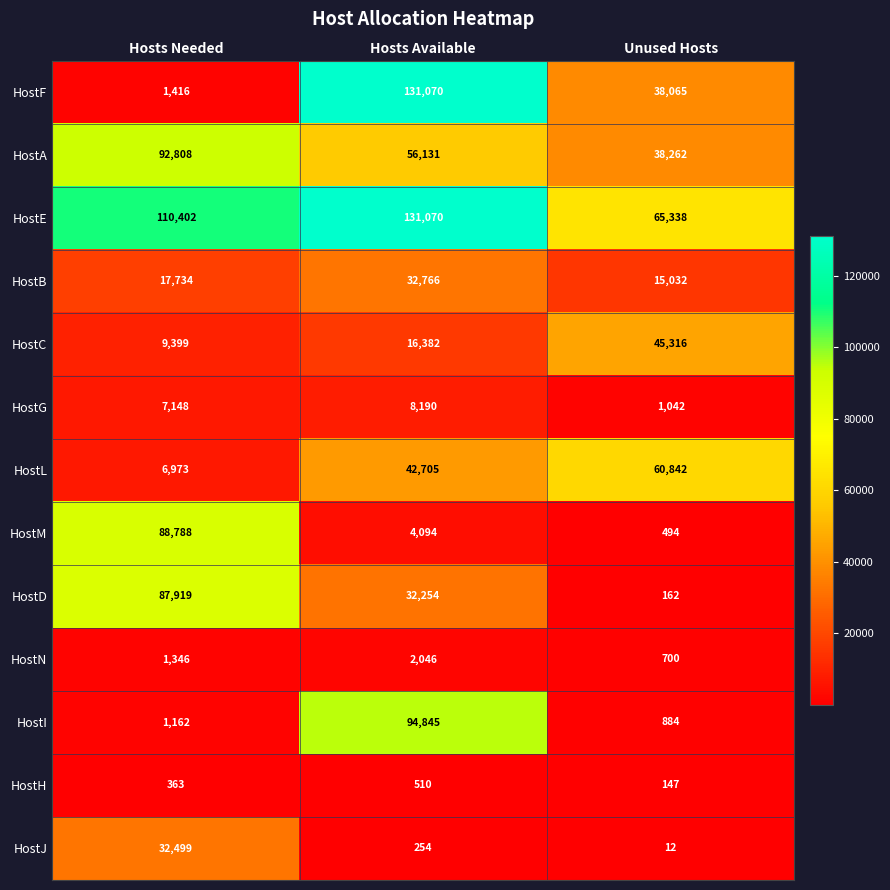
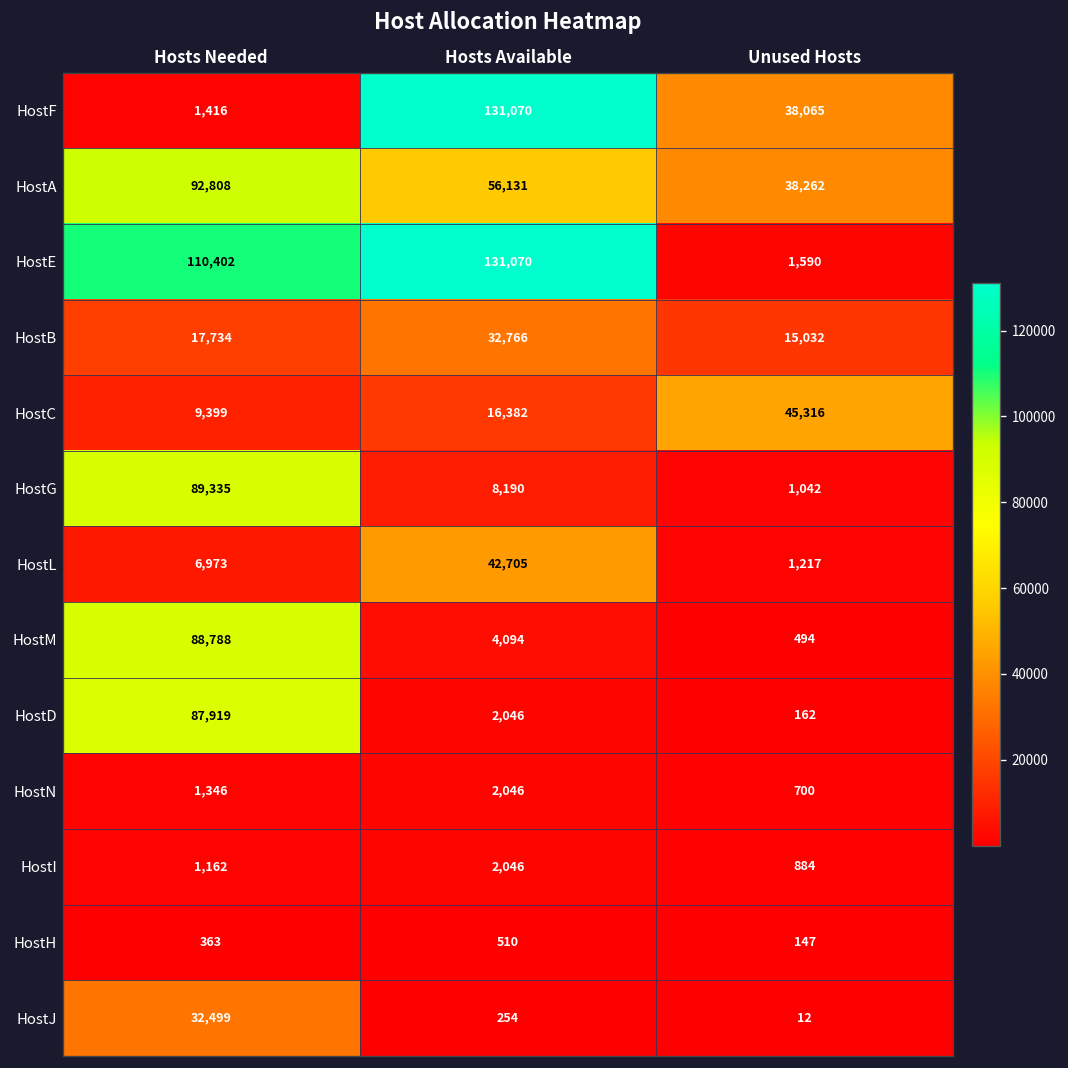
  {
    "HostF": {
      "Hosts Needed": "1,416",
      "Hosts Available": "131,070",
      "Unused Hosts": "38,065"
    },
    "HostA": {
      "Hosts Needed": "92,808",
      "Hosts Available": "56,131",
      "Unused Hosts": "38,262"
    },
    "HostE": {
      "Hosts Needed": "110,402",
      "Hosts Available": "131,070",
-     "Unused Hosts": "65,338"
+     "Unused Hosts": "1,590"
    },
    "HostB": {
      "Hosts Needed": "17,734",
      "Hosts Available": "32,766",
      "Unused Hosts": "15,032"
    },
    "HostC": {
      "Hosts Needed": "9,399",
      "Hosts Available": "16,382",
      "Unused Hosts": "45,316"
    },
    "HostG": {
-     "Hosts Needed": "7,148",
+     "Hosts Needed": "89,335",
      "Hosts Available": "8,190",
      "Unused Hosts": "1,042"
    },
    "HostL": {
      "Hosts Needed": "6,973",
      "Hosts Available": "42,705",
-     "Unused Hosts": "60,842"
+     "Unused Hosts": "1,217"
    },
    "HostM": {
      "Hosts Needed": "88,788",
      "Hosts Available": "4,094",
      "Unused Hosts": "494"
    },
    "HostD": {
      "Hosts Needed": "87,919",
-     "Hosts Available": "32,254",
+     "Hosts Available": "2,046",
      "Unused Hosts": "162"
    },
    "HostN": {
      "Hosts Needed": "1,346",
      "Hosts Available": "2,046",
      "Unused Hosts": "700"
    },
    "HostI": {
      "Hosts Needed": "1,162",
-     "Hosts Available": "94,845",
+     "Hosts Available": "2,046",
      "Unused Hosts": "884"
    },
    "HostH": {
      "Hosts Needed": "363",
      "Hosts Available": "510",
      "Unused Hosts": "147"
    },
    "HostJ": {
      "Hosts Needed": "32,499",
      "Hosts Available": "254",
      "Unused Hosts": "12"
    }
  }
